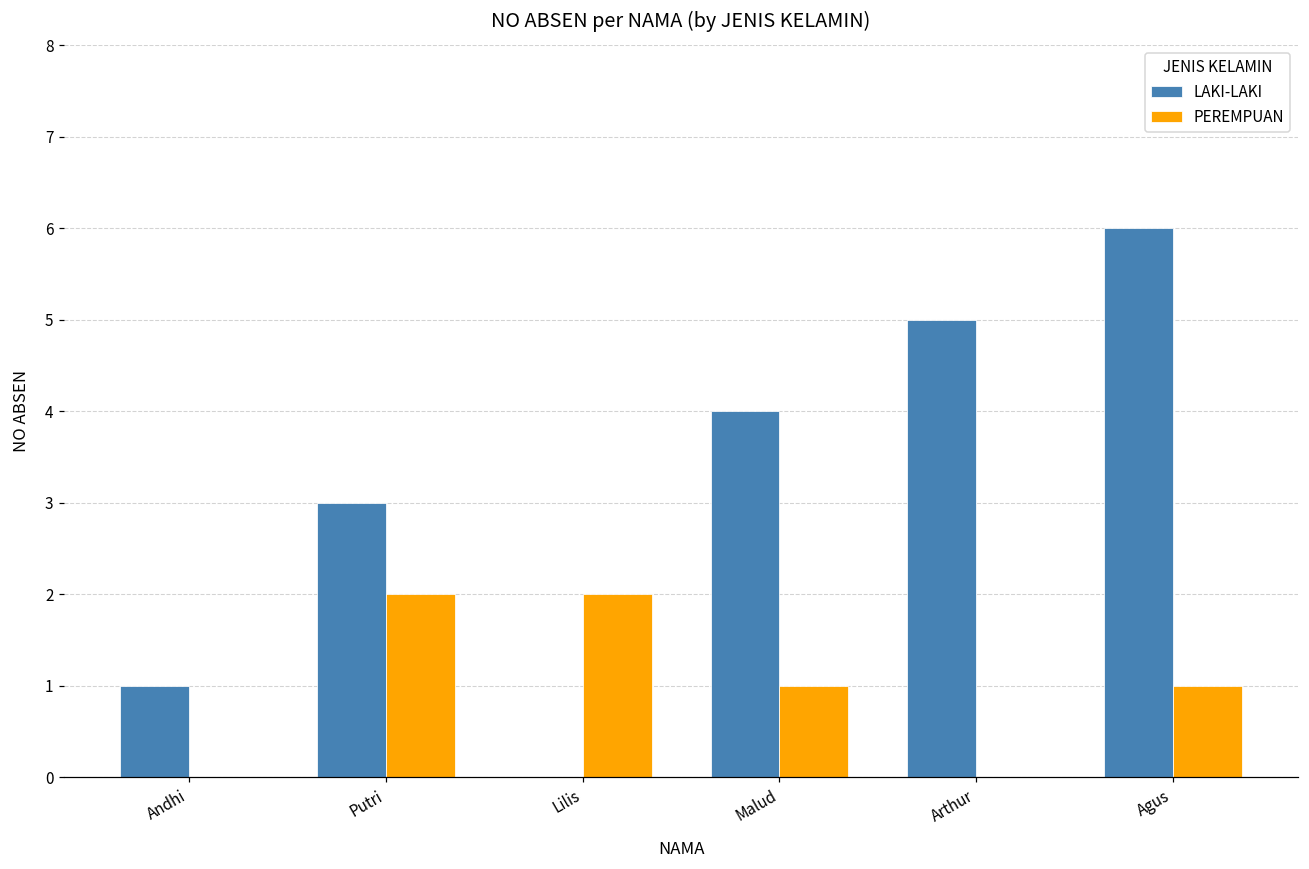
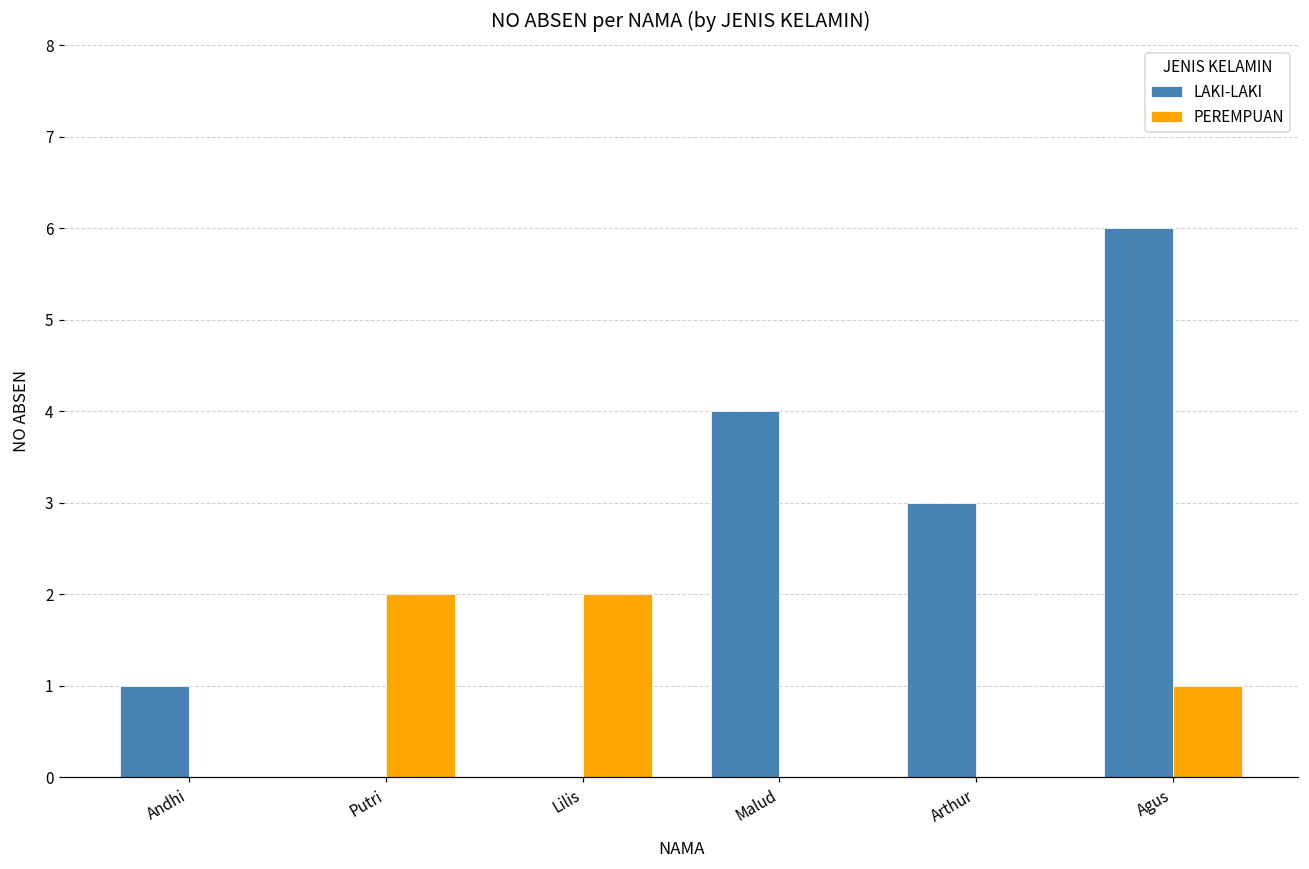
  {
    "LAKI-LAKI": {
      "Andhi": 1,
-     "Putri": 3,
+     "Putri": 0,
      "Lilis": 0,
      "Malud": 4,
-     "Arthur": 5,
+     "Arthur": 3,
      "Agus": 6
    },
    "PEREMPUAN": {
      "Andhi": 0,
      "Putri": 2,
      "Lilis": 2,
-     "Malud": 1,
+     "Malud": 0,
      "Arthur": 0,
      "Agus": 1
    }
  }
